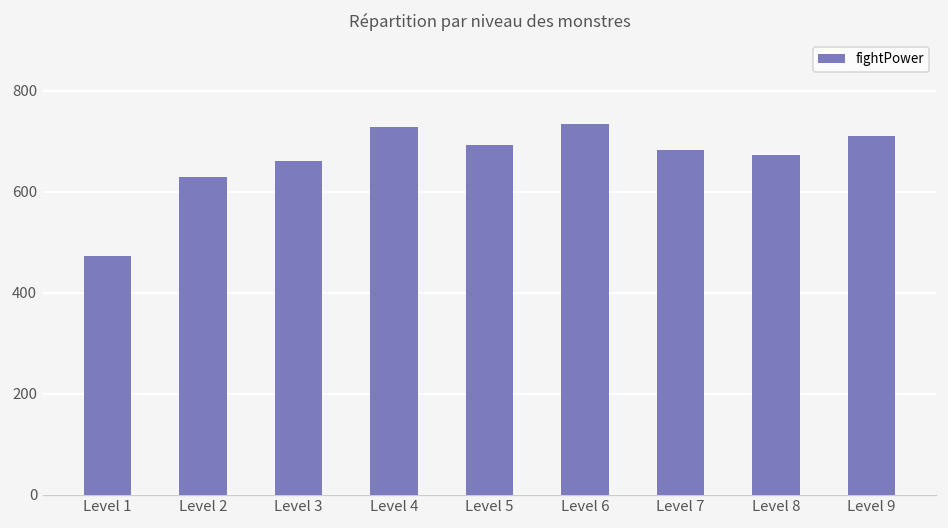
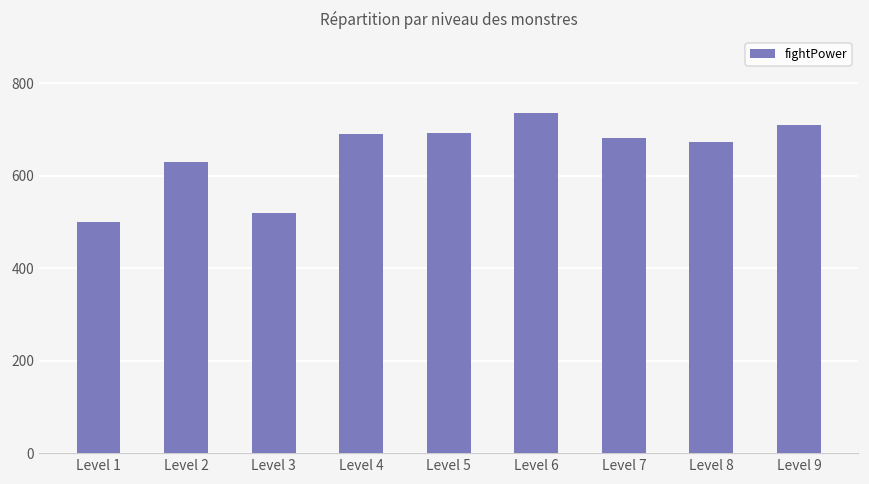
  {
-   "Level 1": 470,
+   "Level 1": 500,
    "Level 2": 630,
-   "Level 3": 660,
-   "Level 4": 730,
+   "Level 3": 520,
+   "Level 4": 690,
    "Level 5": 690,
    "Level 6": 740,
    "Level 7": 680,
    "Level 8": 670,
    "Level 9": 710
  }
